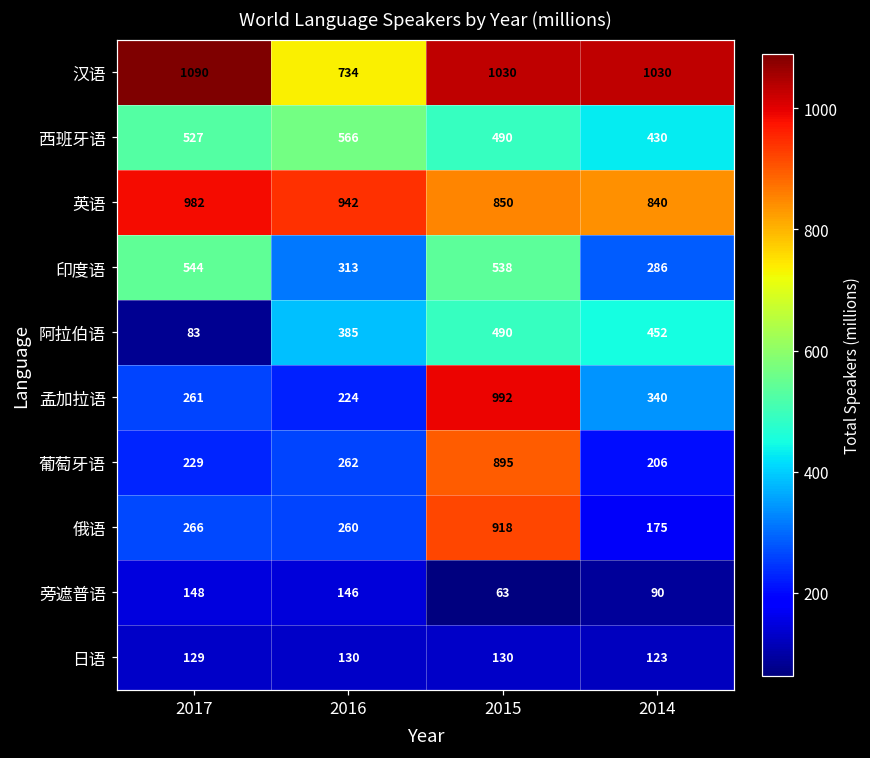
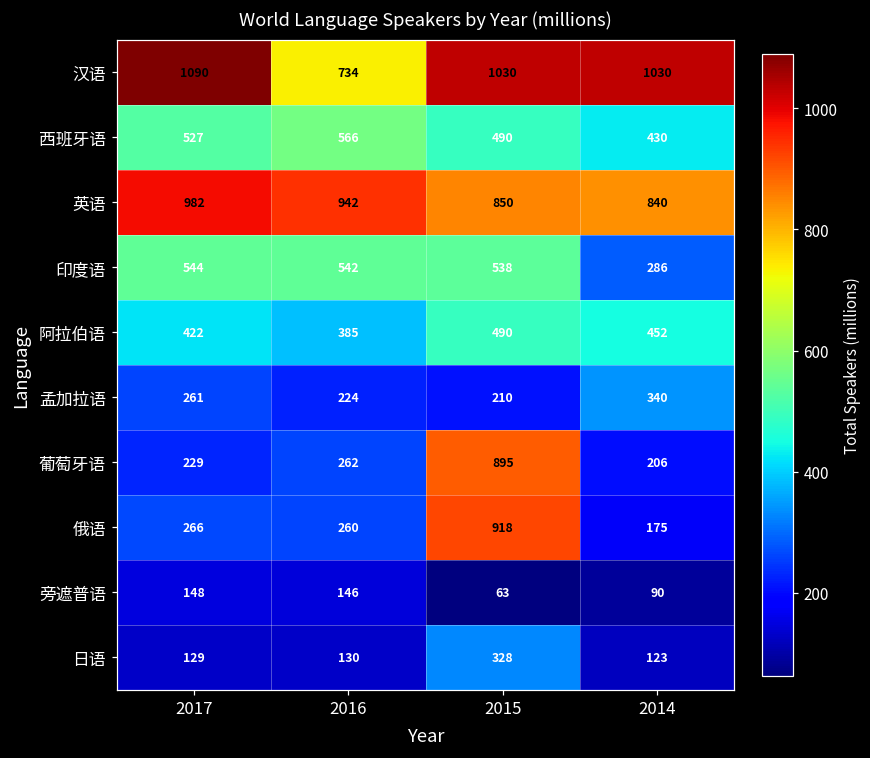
  {
    "汉语": {
      "2017": 1090,
      "2016": 734,
      "2015": 1030,
      "2014": 1030
    },
    "西班牙语": {
      "2017": 527,
      "2016": 566,
      "2015": 490,
      "2014": 430
    },
    "英语": {
      "2017": 982,
      "2016": 942,
      "2015": 850,
      "2014": 840
    },
    "印度语": {
      "2017": 544,
-     "2016": 313,
+     "2016": 542,
      "2015": 538,
      "2014": 286
    },
    "阿拉伯语": {
-     "2017": 83,
+     "2017": 422,
      "2016": 385,
      "2015": 490,
      "2014": 452
    },
    "孟加拉语": {
      "2017": 261,
      "2016": 224,
-     "2015": 992,
+     "2015": 210,
      "2014": 340
    },
    "葡萄牙语": {
      "2017": 229,
      "2016": 262,
      "2015": 895,
      "2014": 206
    },
    "俄语": {
      "2017": 266,
      "2016": 260,
      "2015": 918,
      "2014": 175
    },
    "旁遮普语": {
      "2017": 148,
      "2016": 146,
      "2015": 63,
      "2014": 90
    },
    "日语": {
      "2017": 129,
      "2016": 130,
-     "2015": 130,
+     "2015": 328,
      "2014": 123
    }
  }
